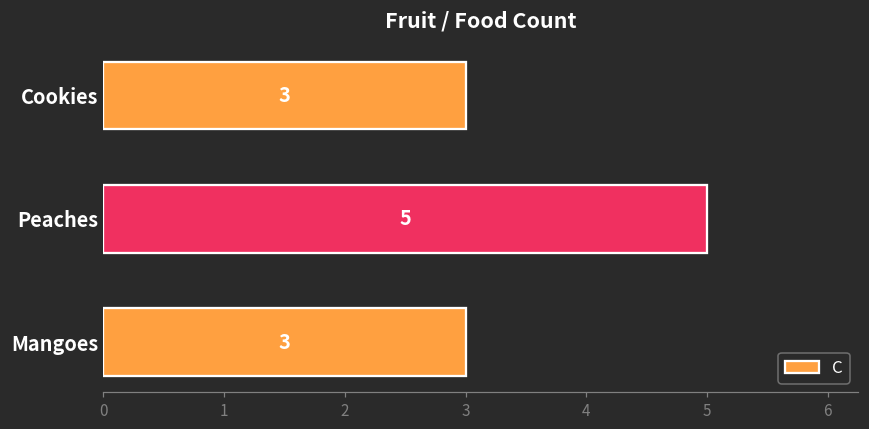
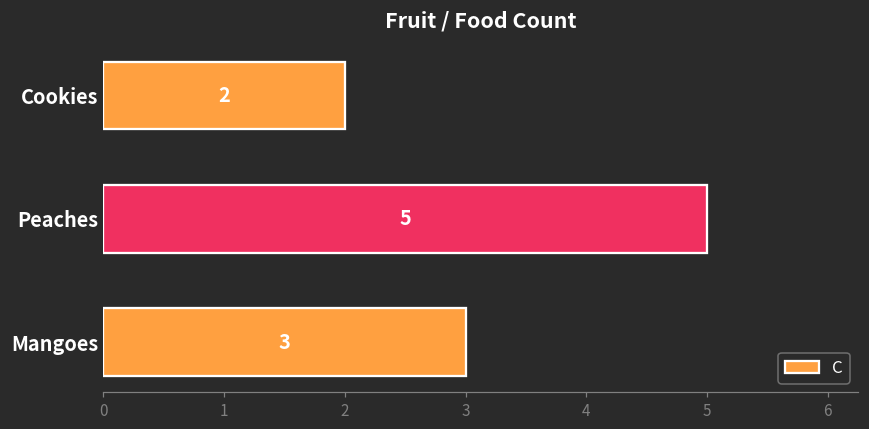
  {
-   "Cookies": 3,
+   "Cookies": 2,
    "Peaches": 5,
    "Mangoes": 3
  }
